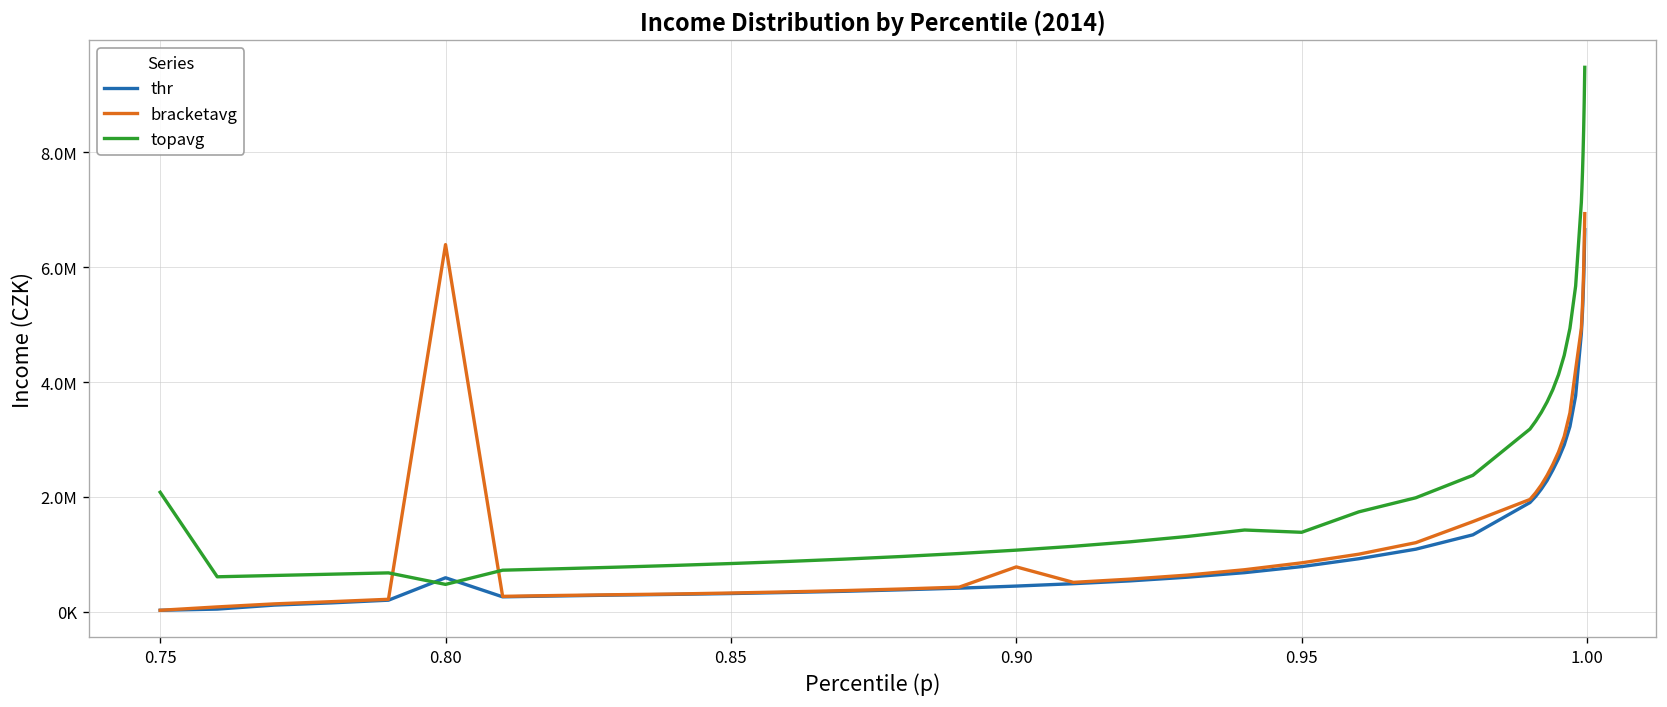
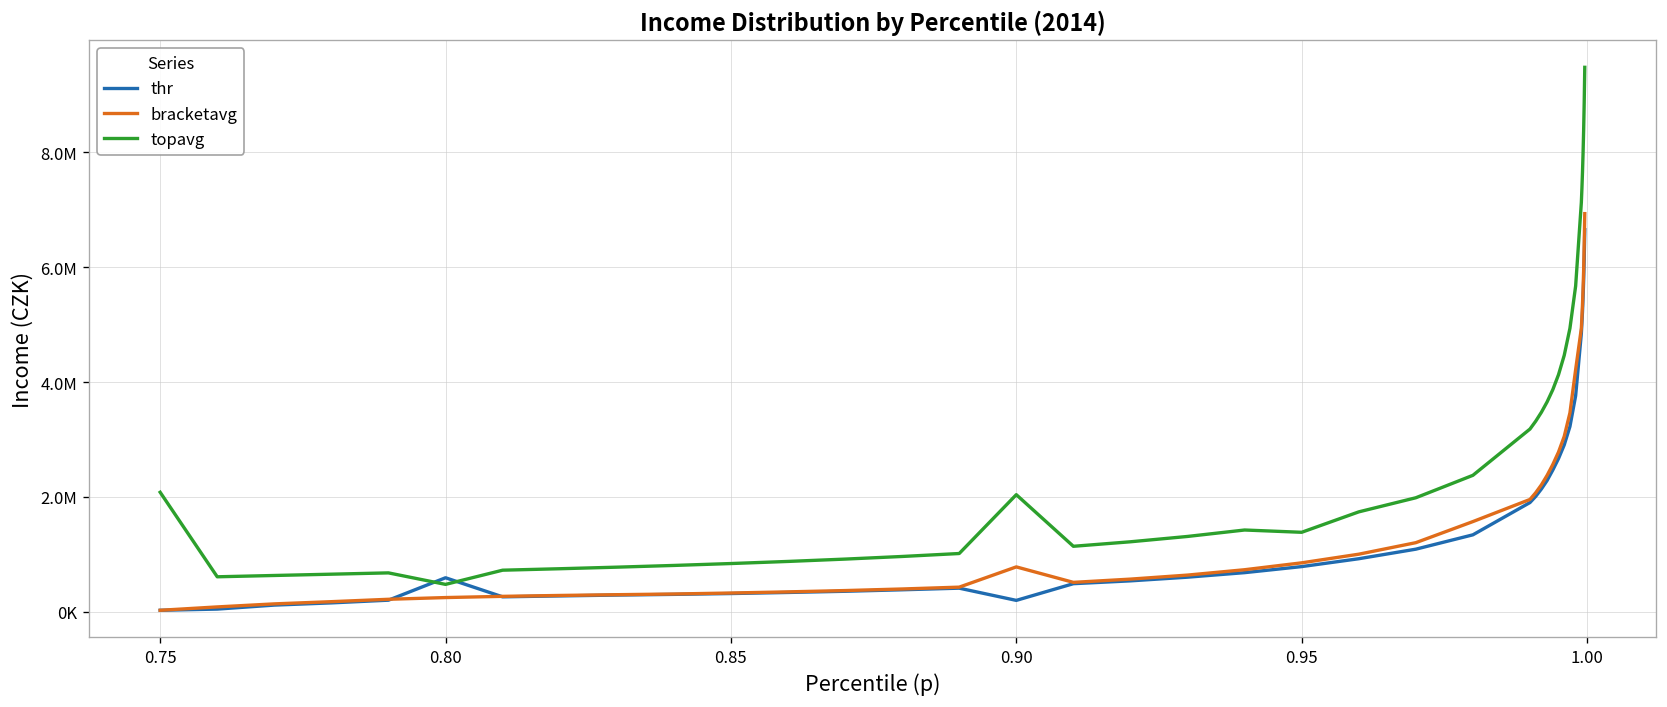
  {
    "thr": {
      "0.80": 600000,
-     "0.90": 400000,
+     "0.90": 200000,
      "0.95": 800000
    },
    "bracketavg": {
-     "0.80": 6400000,
+     "0.80": 200000,
      "0.90": 800000,
      "0.95": 800000
    },
    "topavg": {
      "0.75": 2100000,
      "0.80": 500000,
      "0.85": 800000,
-     "0.90": 1100000,
+     "0.90": 2000000,
      "0.95": 1400000
    }
  }
